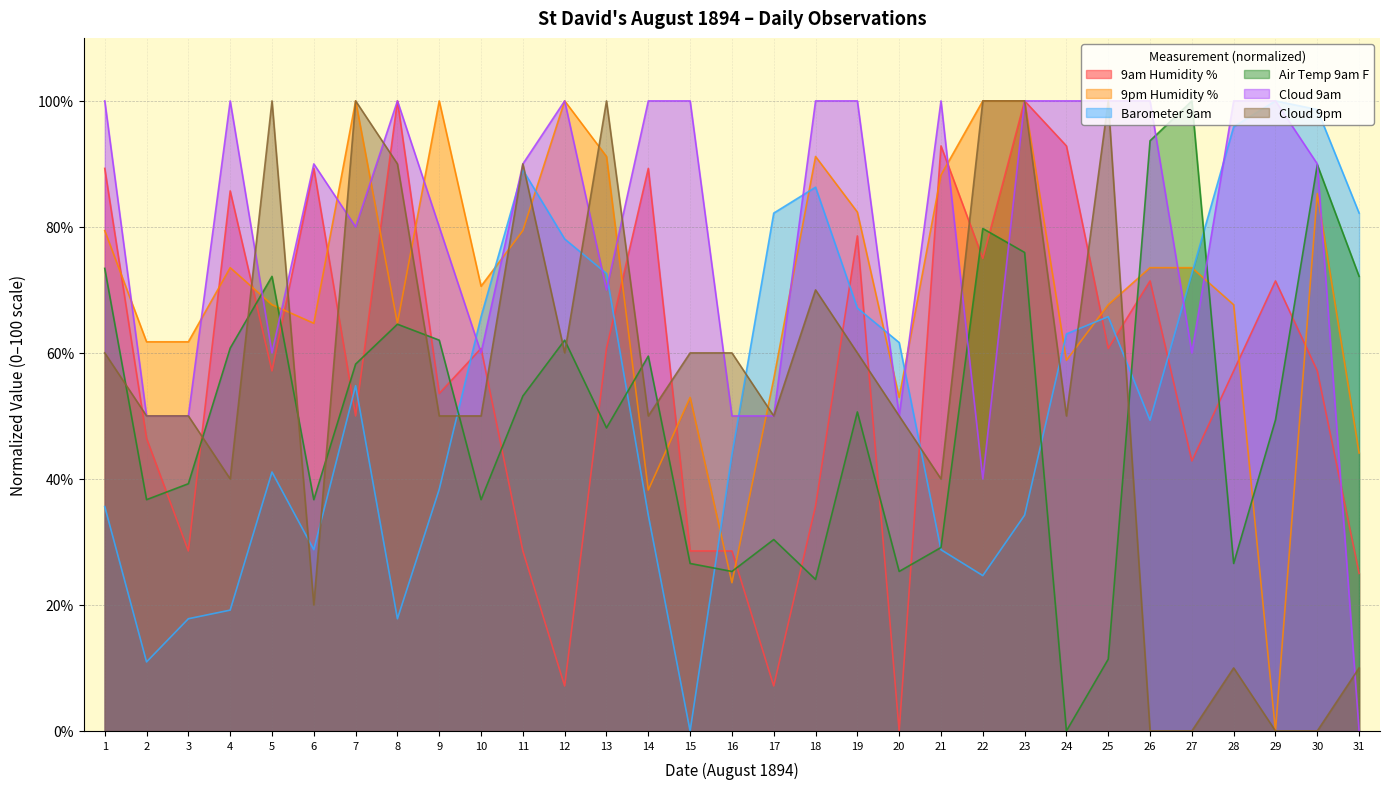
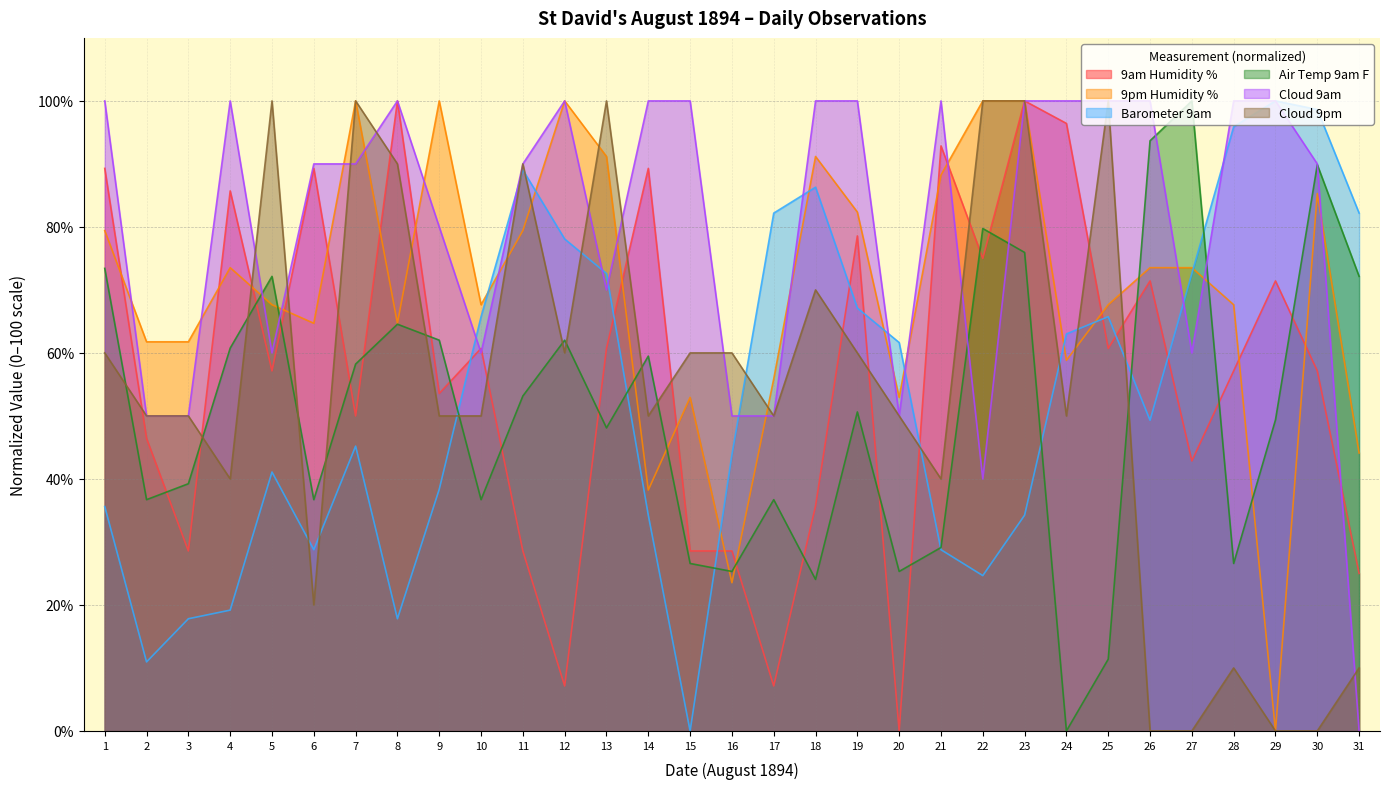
  {
    "9am Humidity %": {
      "1": "89%",
      "2": "46%",
      "3": "29%",
      "4": "86%",
      "5": "57%",
      "6": "89%",
      "7": "50%",
      "9": "54%",
      "10": "61%",
      "11": "29%",
      "12": "7%",
      "13": "61%",
      "14": "89%",
      "15": "29%",
      "16": "29%",
      "17": "7%",
      "18": "36%",
      "19": "79%",
      "20": "0%",
      "21": "93%",
      "22": "75%",
-     "24": "93%",
+     "24": "96%",
      "25": "61%",
      "26": "71%",
      "27": "43%",
      "28": "57%",
      "29": "71%",
      "30": "57%",
      "31": "25%"
    },
    "9pm Humidity %": {
      "1": "79%",
      "2": "62%",
      "3": "62%",
      "4": "74%",
      "5": "68%",
      "6": "65%",
      "9": "100%",
-     "10": "71%",
+     "10": "68%",
      "11": "79%",
      "13": "91%",
      "14": "38%",
      "15": "53%",
      "16": "24%",
      "17": "56%",
      "18": "91%",
      "19": "82%",
      "20": "53%",
      "21": "88%",
      "24": "59%",
      "25": "68%",
      "26": "74%",
      "27": "74%",
      "28": "68%",
      "30": "85%",
      "31": "44%"
    },
    "Barometer 9am": {
      "1": "36%",
      "2": "11%",
      "3": "18%",
      "4": "19%",
      "5": "41%",
      "6": "29%",
-     "7": "55%",
+     "7": "45%",
      "8": "18%",
      "9": "38%",
      "10": "66%",
      "11": "89%",
      "12": "78%",
      "13": "73%",
      "14": "34%",
      "15": "0%",
      "16": "44%",
      "17": "82%",
      "18": "86%",
      "19": "67%",
      "20": "62%",
      "22": "25%",
      "23": "34%",
      "24": "63%",
      "25": "66%",
      "26": "49%",
      "27": "73%",
      "28": "96%",
      "31": "82%"
    },
    "Air Temp 9am F": {
      "1": "73%",
      "2": "37%",
      "3": "39%",
      "4": "61%",
      "5": "72%",
      "6": "37%",
      "7": "58%",
      "9": "62%",
      "10": "37%",
      "11": "53%",
      "12": "62%",
      "13": "48%",
      "14": "59%",
      "15": "27%",
      "16": "25%",
-     "17": "30%",
+     "17": "37%",
      "18": "24%",
      "19": "51%",
      "20": "25%",
      "22": "80%",
      "23": "76%",
      "24": "0%",
      "25": "11%",
      "26": "94%",
      "28": "27%",
      "29": "49%",
      "31": "72%"
    },
    "Cloud 9am": {
      "1": "100%",
      "4": "100%",
      "5": "60%",
      "6": "90%",
-     "7": "80%",
+     "7": "90%",
      "9": "80%",
      "10": "60%",
      "13": "70%",
      "14": "100%",
      "15": "100%",
      "16": "50%",
      "18": "100%",
      "19": "100%",
      "21": "100%",
      "22": "40%",
      "24": "100%",
      "27": "60%",
      "31": "0%"
    },
    "Cloud 9pm": {
      "1": "60%",
      "4": "40%",
      "5": "100%",
      "6": "20%",
      "8": "90%",
      "9": "50%",
      "10": "50%",
      "12": "60%",
      "13": "100%",
      "14": "50%",
      "15": "60%",
      "16": "60%",
      "18": "70%",
      "19": "60%",
      "21": "40%",
      "24": "50%",
      "26": "0%",
      "27": "0%",
      "28": "10%",
      "30": "0%",
      "31": "10%"
    }
  }
